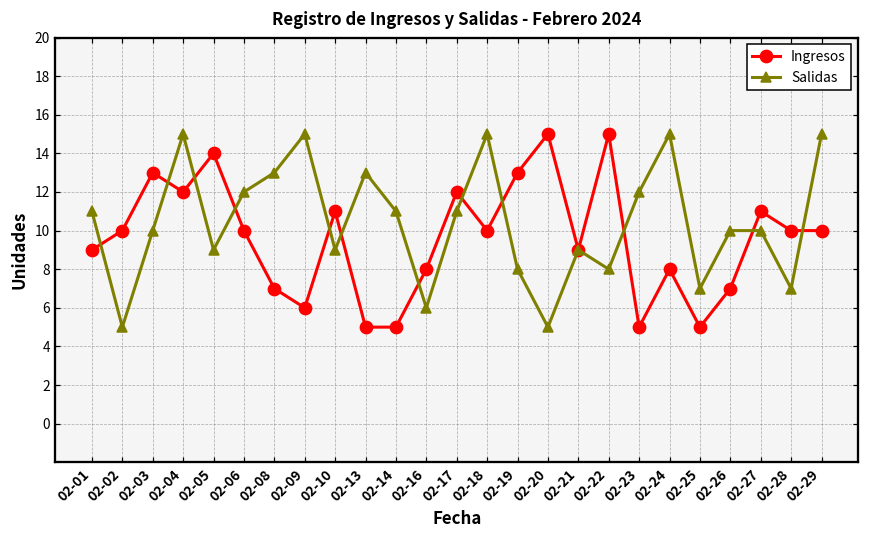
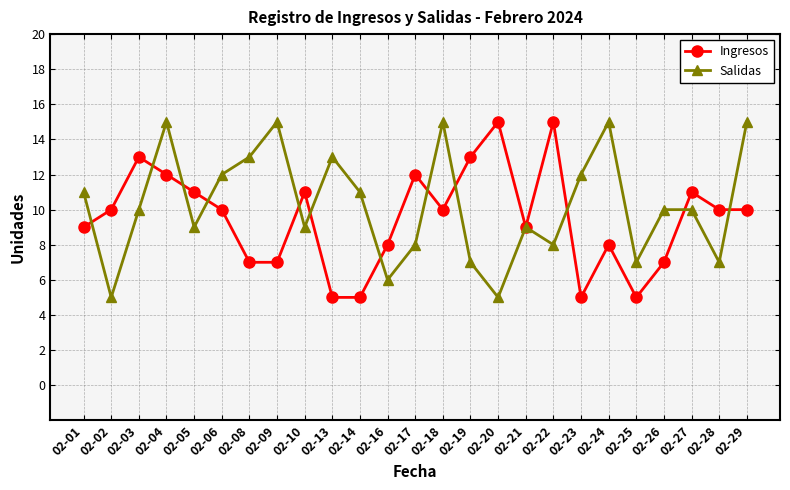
  {
    "Ingresos": {
      "02-01": 9,
      "02-02": 10,
      "02-03": 13,
      "02-04": 12,
-     "02-05": 14,
+     "02-05": 11,
      "02-06": 10,
      "02-08": 7,
-     "02-09": 6,
+     "02-09": 7,
      "02-10": 11,
      "02-13": 5,
      "02-14": 5,
      "02-16": 8,
      "02-17": 12,
      "02-18": 10,
      "02-19": 13,
      "02-20": 15,
      "02-22": 15,
      "02-23": 5,
      "02-24": 8,
      "02-25": 5,
      "02-26": 7,
      "02-27": 11,
      "02-28": 10,
      "02-29": 10
    },
    "Salidas": {
      "02-01": 11,
      "02-02": 5,
      "02-03": 10,
      "02-04": 15,
      "02-05": 9,
      "02-06": 12,
      "02-08": 13,
      "02-09": 15,
      "02-10": 9,
      "02-13": 13,
      "02-14": 11,
      "02-16": 6,
-     "02-17": 11,
+     "02-17": 8,
      "02-18": 15,
-     "02-19": 8,
+     "02-19": 7,
      "02-20": 5,
      "02-22": 8,
      "02-23": 12,
      "02-24": 15,
      "02-25": 7,
      "02-26": 10,
      "02-27": 10,
      "02-28": 7,
      "02-29": 15
    }
  }
